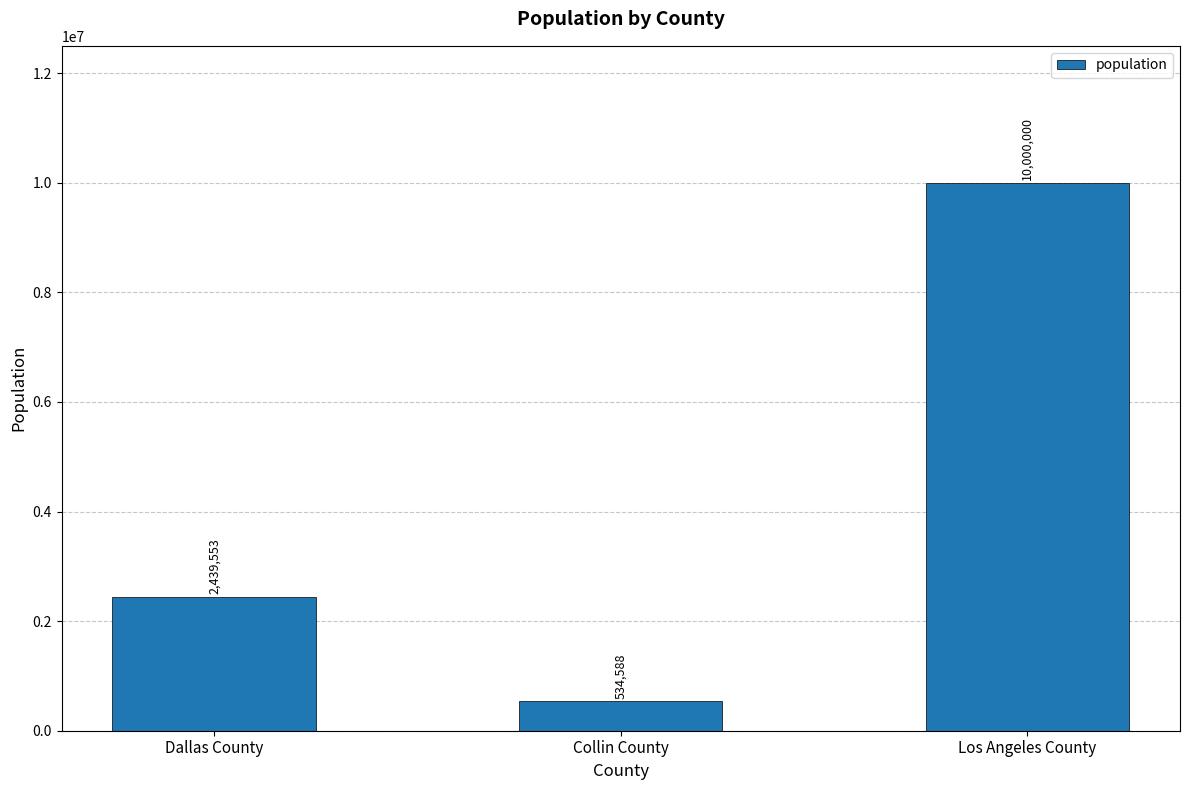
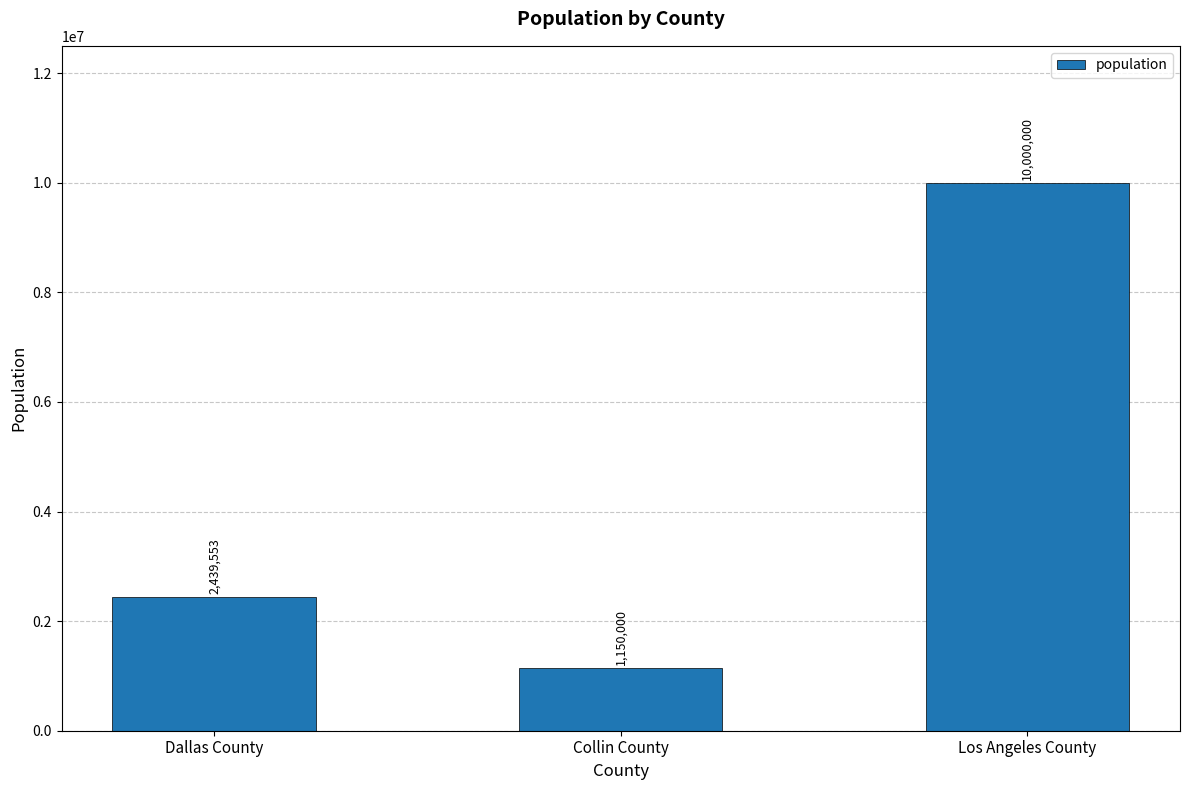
  {
    "Dallas County": "2,439,553",
-   "Collin County": "534,588",
+   "Collin County": "1,150,000",
    "Los Angeles County": "10,000,000"
  }
